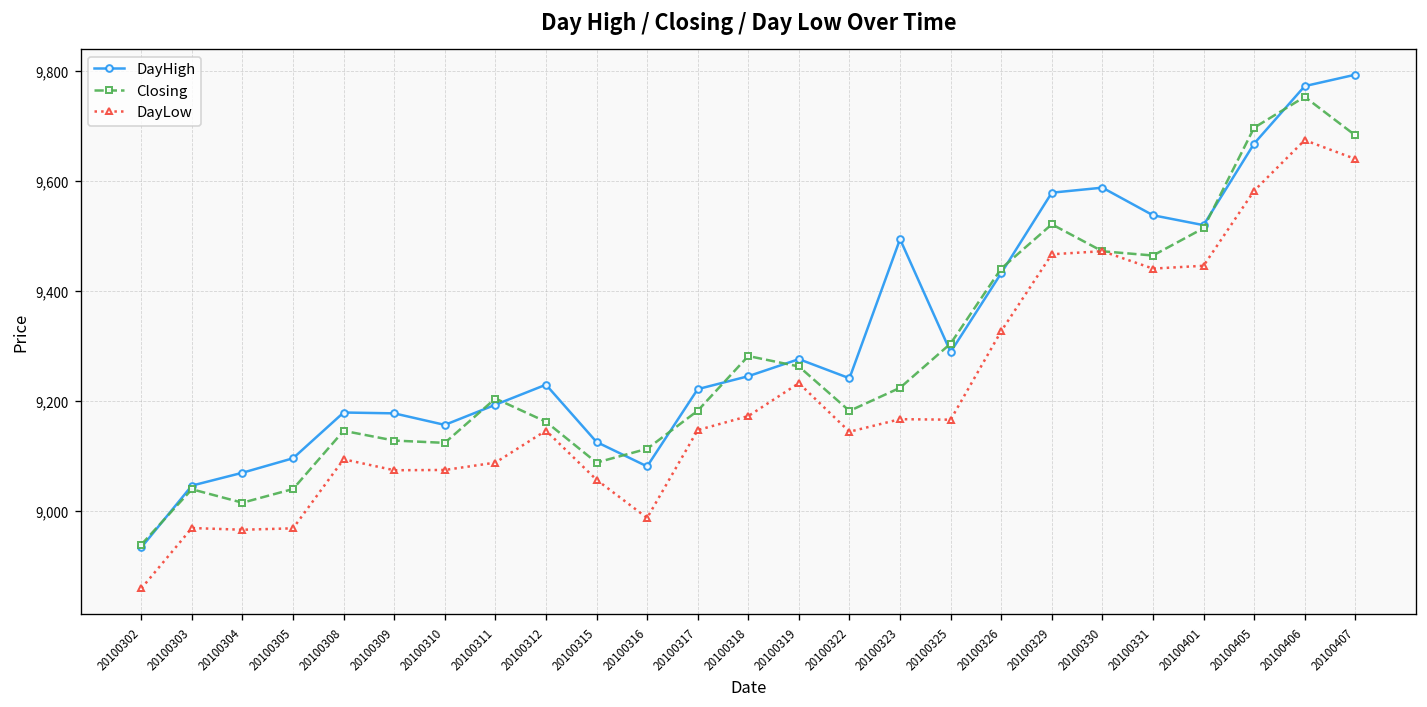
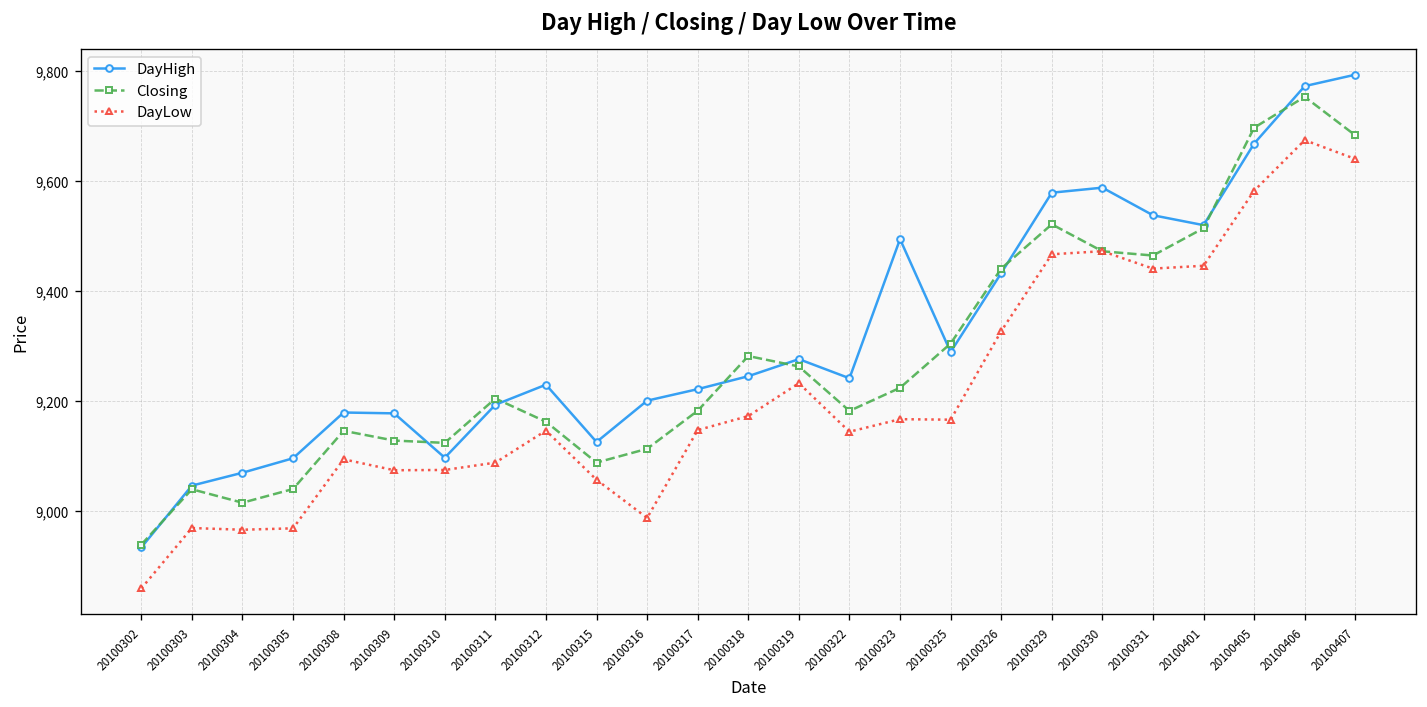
  {
    "DayHigh": {
      "20100303": "9,050",
      "20100304": "9,070",
      "20100305": "9,100",
      "20100308": "9,180",
      "20100309": "9,180",
-     "20100310": "9,160",
+     "20100310": "9,100",
      "20100311": "9,190",
      "20100312": "9,230",
      "20100315": "9,120",
-     "20100316": "9,080",
+     "20100316": "9,200",
      "20100317": "9,220",
      "20100318": "9,240",
      "20100319": "9,280",
      "20100322": "9,240",
      "20100323": "9,490",
      "20100325": "9,290",
      "20100326": "9,430",
      "20100329": "9,580",
      "20100330": "9,590",
      "20100331": "9,540",
      "20100405": "9,670",
      "20100406": "9,770",
      "20100407": "9,790"
    },
    "Closing": {
      "20100303": "9,040",
      "20100304": "9,010",
      "20100305": "9,040",
      "20100308": "9,150",
      "20100309": "9,130",
      "20100310": "9,120",
      "20100311": "9,200",
      "20100312": "9,160",
      "20100315": "9,090",
      "20100316": "9,110",
      "20100317": "9,180",
      "20100318": "9,280",
      "20100319": "9,260",
      "20100322": "9,180",
      "20100323": "9,220",
      "20100325": "9,300",
      "20100326": "9,440",
      "20100329": "9,520",
      "20100331": "9,460",
      "20100405": "9,700",
      "20100406": "9,750",
      "20100407": "9,680"
    },
    "DayLow": {
      "20100302": "8,860",
      "20100303": "8,970",
      "20100304": "8,970",
      "20100305": "8,970",
      "20100308": "9,090",
      "20100309": "9,070",
      "20100310": "9,070",
      "20100311": "9,090",
      "20100312": "9,150",
      "20100315": "9,060",
      "20100316": "8,990",
      "20100317": "9,150",
      "20100318": "9,170",
      "20100319": "9,230",
      "20100322": "9,140",
      "20100323": "9,170",
      "20100325": "9,170",
      "20100326": "9,330",
      "20100329": "9,470",
      "20100331": "9,440",
      "20100401": "9,450",
      "20100405": "9,580",
      "20100406": "9,670",
      "20100407": "9,640"
    }
  }
